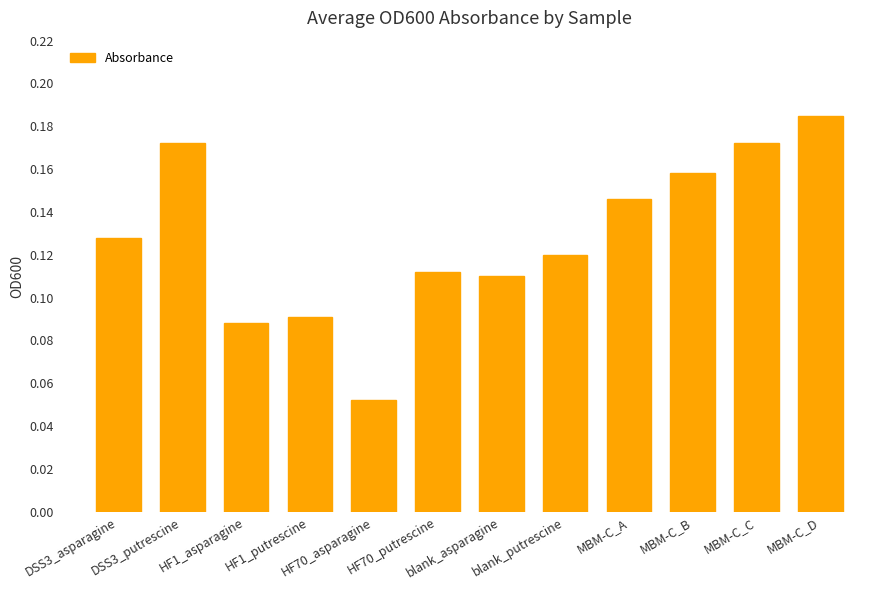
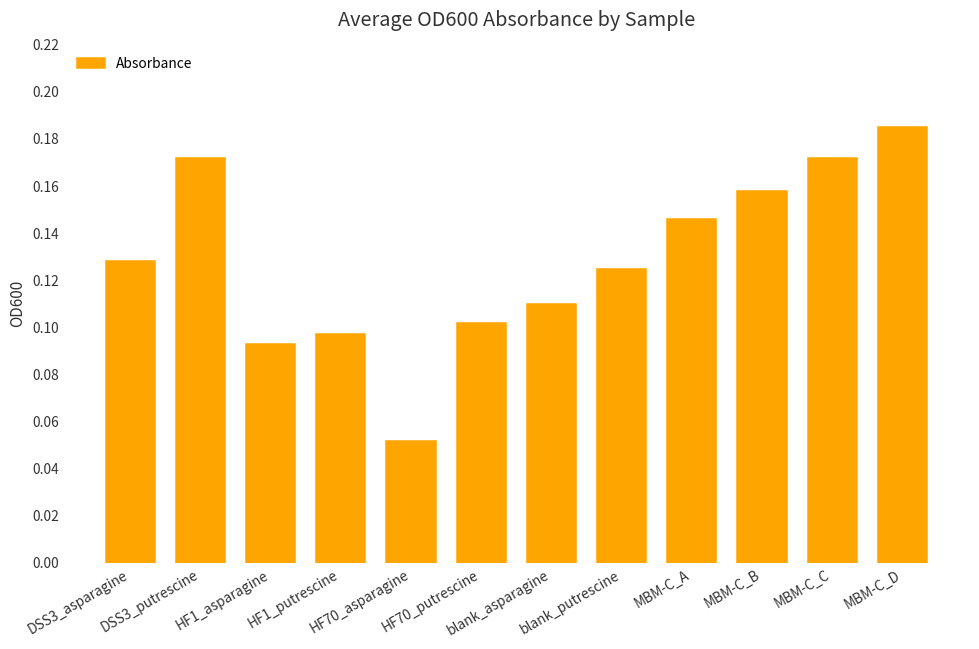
  {
    "DSS3_asparagine": 0.128,
    "DSS3_putrescine": 0.172,
-   "HF1_asparagine": 0.088,
-   "HF1_putrescine": 0.091,
+   "HF1_asparagine": 0.093,
+   "HF1_putrescine": 0.097,
    "HF70_asparagine": 0.052,
-   "HF70_putrescine": 0.112,
+   "HF70_putrescine": 0.102,
    "blank_asparagine": 0.110,
-   "blank_putrescine": 0.120,
+   "blank_putrescine": 0.125,
    "MBM-C_A": 0.146,
    "MBM-C_B": 0.158,
    "MBM-C_C": 0.172,
    "MBM-C_D": 0.185
  }
